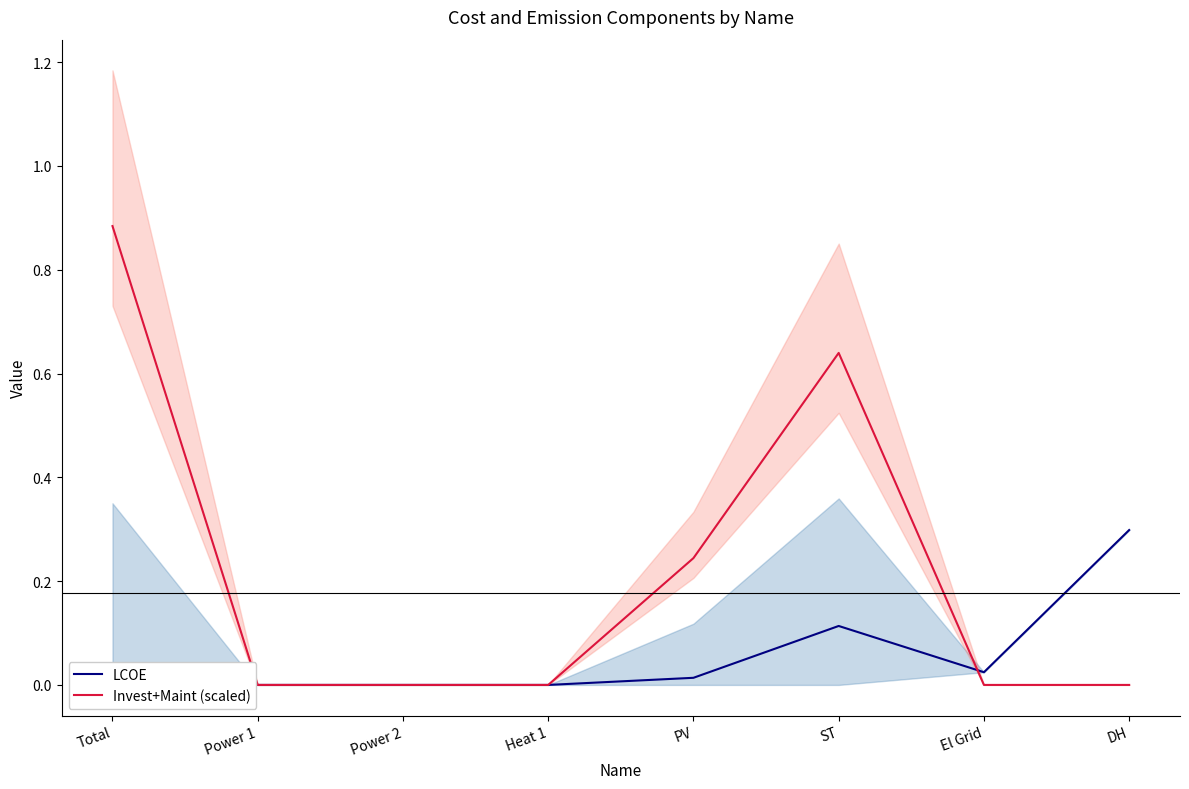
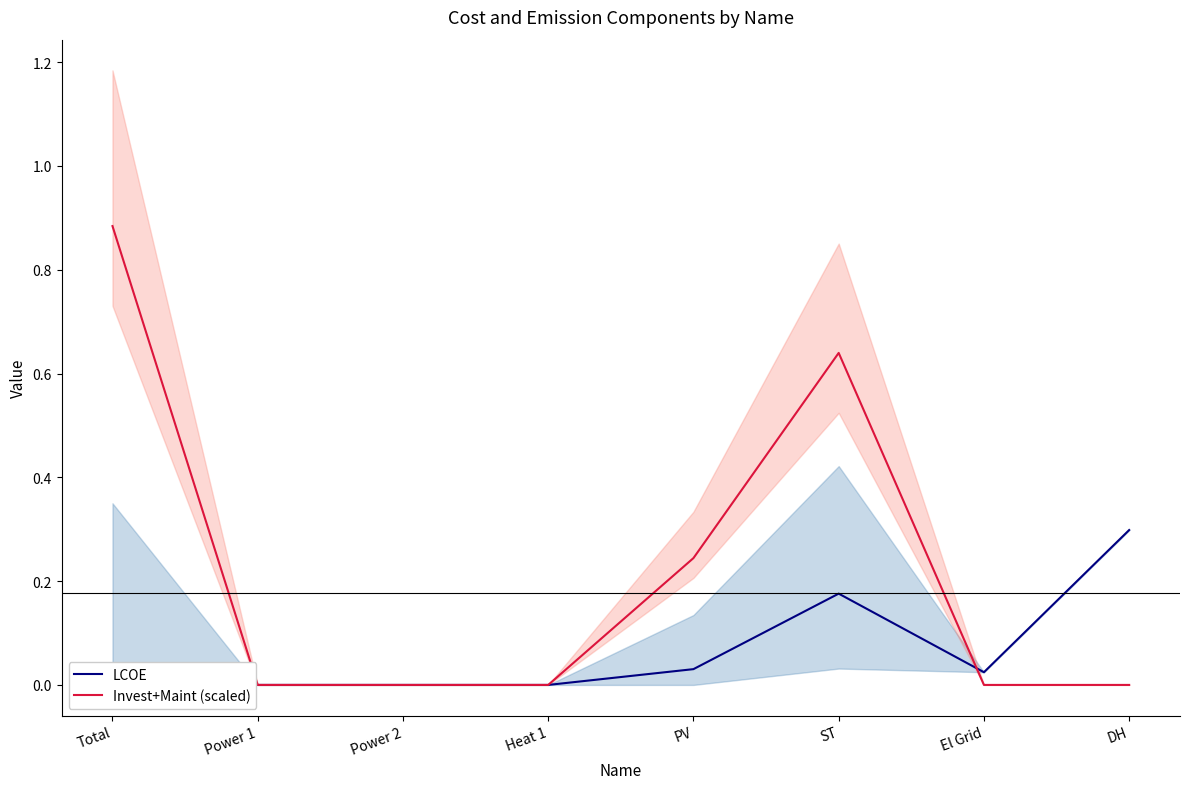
  {
    "LCOE": {
-     "PV": 0.01,
-     "ST": 0.11
+     "PV": 0.03,
+     "ST": 0.18
    },
    "Invest+Maint (scaled)": {
      "Total": 0.88,
      "PV": 0.24,
      "ST": 0.64
    }
  }
